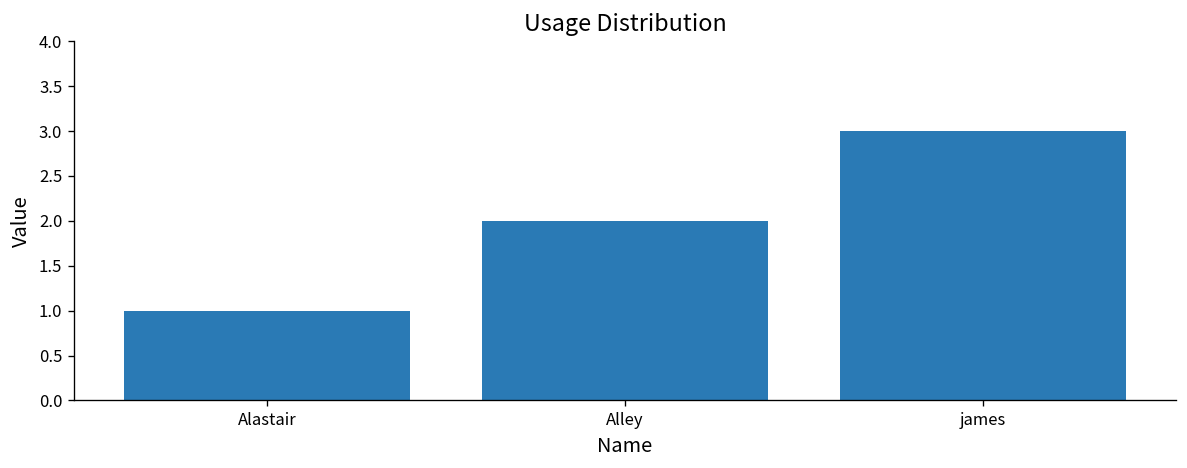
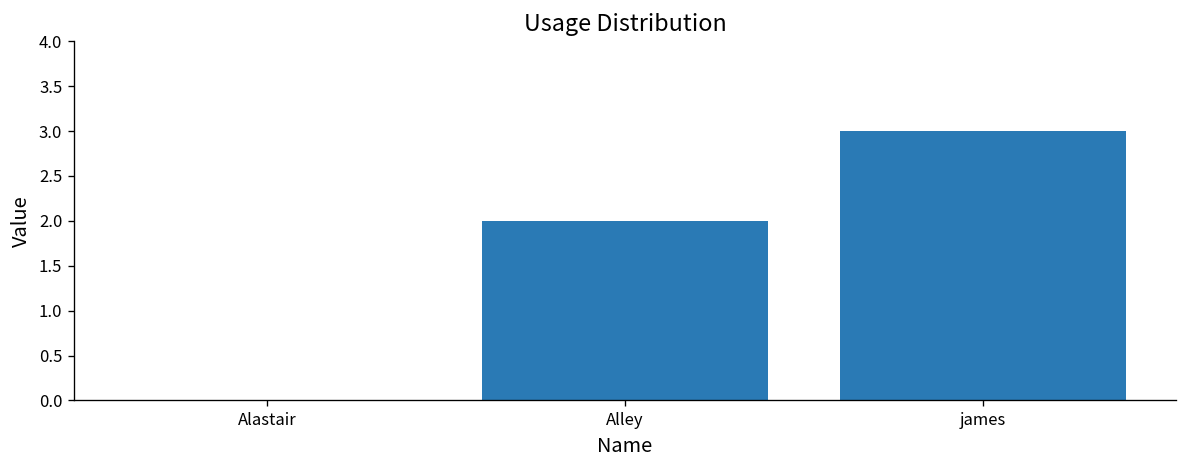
  {
-   "Alastair": 1,
+   "Alastair": 0,
    "Alley": 2,
    "james": 3
  }
